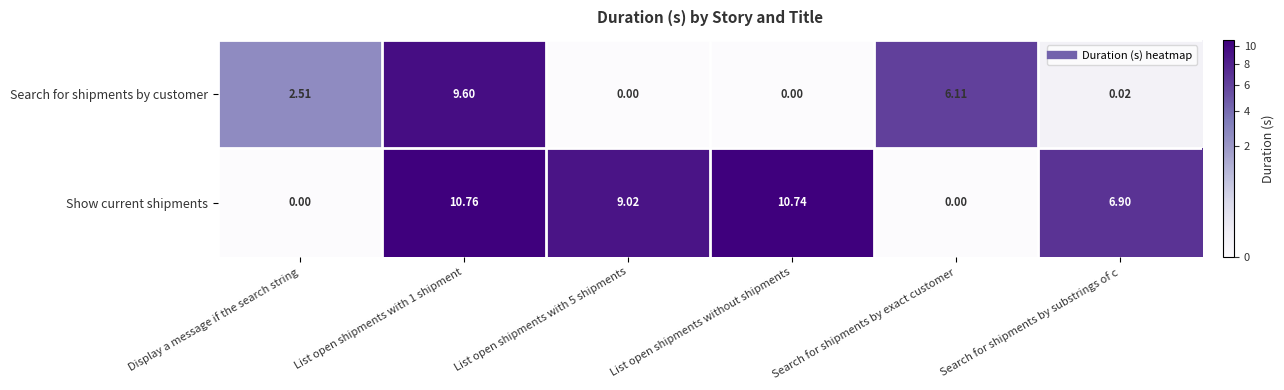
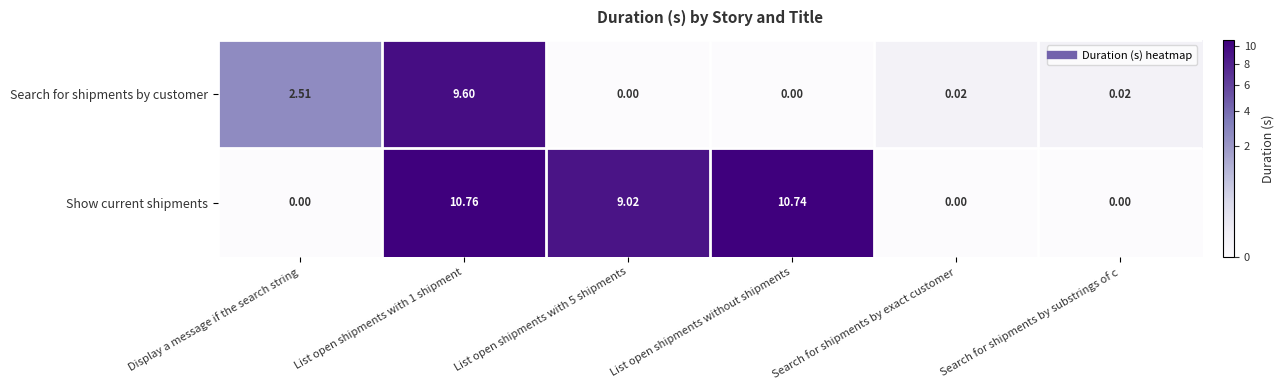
  {
    "Search for shipments by customer": {
      "Display a message if the search string": 2.51,
      "List open shipments with 1 shipment": 9.60,
      "List open shipments with 5 shipments": 0.00,
      "List open shipments without shipments": 0.00,
-     "Search for shipments by exact customer": 6.11,
+     "Search for shipments by exact customer": 0.02,
      "Search for shipments by substrings of c": 0.02
    },
    "Show current shipments": {
      "Display a message if the search string": 0.00,
      "List open shipments with 1 shipment": 10.76,
      "List open shipments with 5 shipments": 9.02,
      "List open shipments without shipments": 10.74,
      "Search for shipments by exact customer": 0.00,
-     "Search for shipments by substrings of c": 6.90
+     "Search for shipments by substrings of c": 0.00
    }
  }
